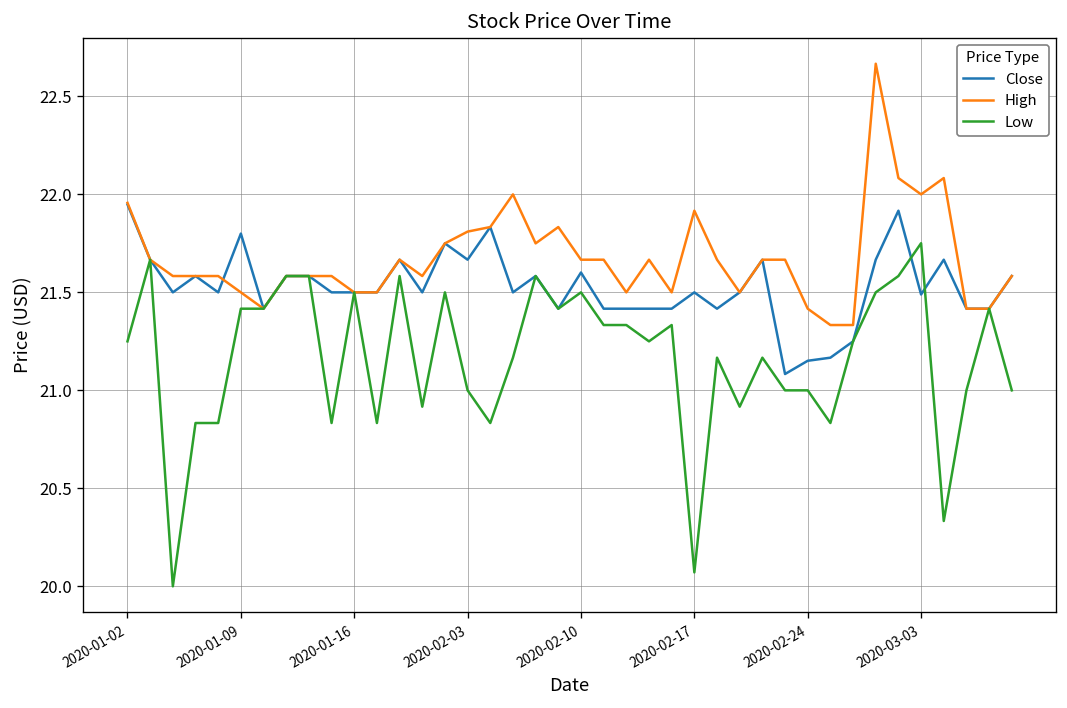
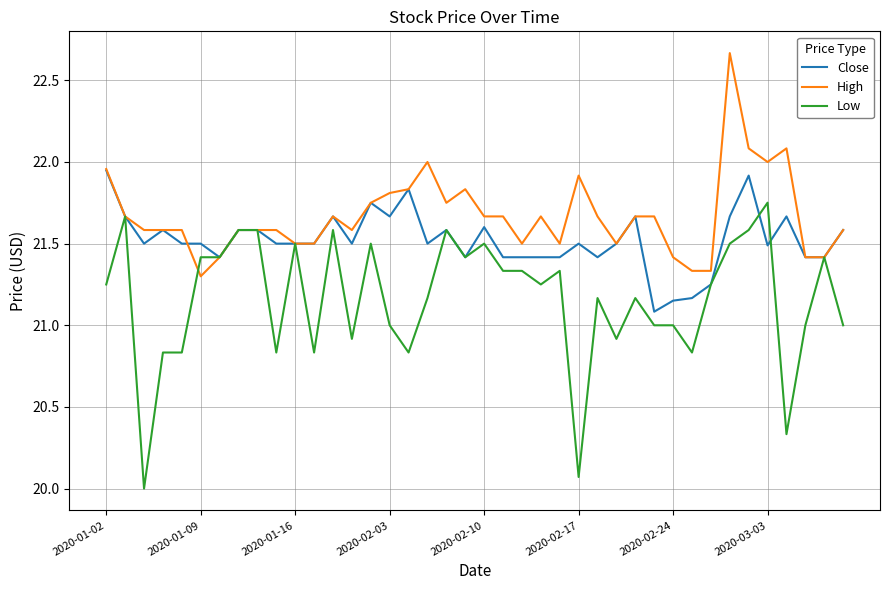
  {
    "Close": {
-     "2020-01-09": 21.8,
+     "2020-01-09": 21.5,
      "2020-02-03": 21.67,
      "2020-02-10": 21.6,
      "2020-02-17": 21.5,
      "2020-02-24": 21.15,
      "2020-03-03": 21.5
    },
    "High": {
-     "2020-01-09": 21.5,
+     "2020-01-09": 21.3,
      "2020-02-03": 21.8,
      "2020-02-10": 21.67,
      "2020-02-17": 21.92,
      "2020-02-24": 21.42,
      "2020-03-03": 22.0
    },
    "Low": {
      "2020-01-02": 21.25,
      "2020-01-09": 21.42,
      "2020-02-03": 21.0,
      "2020-02-10": 21.5,
      "2020-02-17": 20.07,
      "2020-02-24": 21.0,
      "2020-03-03": 21.75
    }
  }
